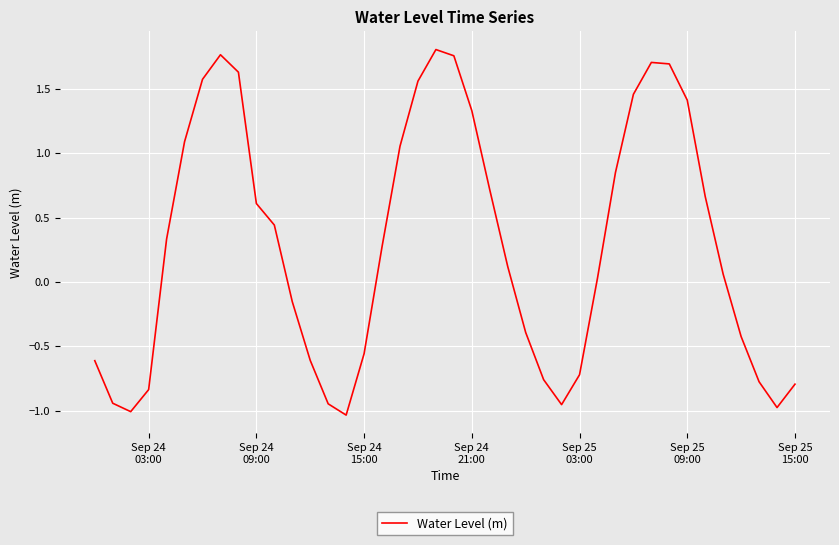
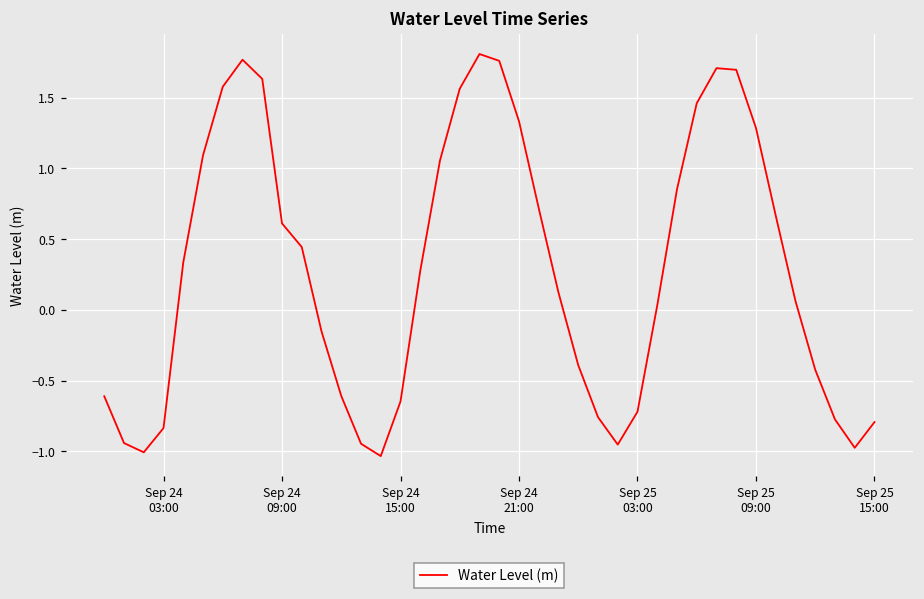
  {
    "Sep 24 03:00": -0.84,
    "Sep 24 09:00": 0.61,
-   "Sep 24 15:00": -0.56,
+   "Sep 24 15:00": -0.65,
    "Sep 24 21:00": 1.33,
    "Sep 25 03:00": -0.72,
-   "Sep 25 09:00": 1.41,
+   "Sep 25 09:00": 1.28,
    "Sep 25 15:00": -0.79
  }
